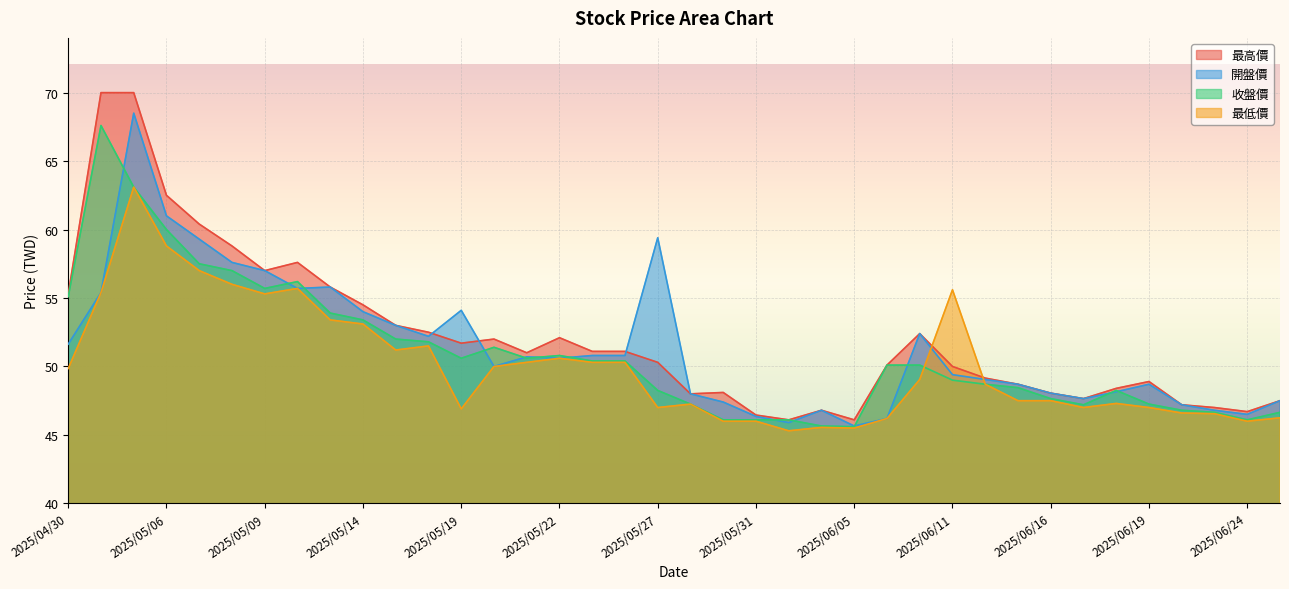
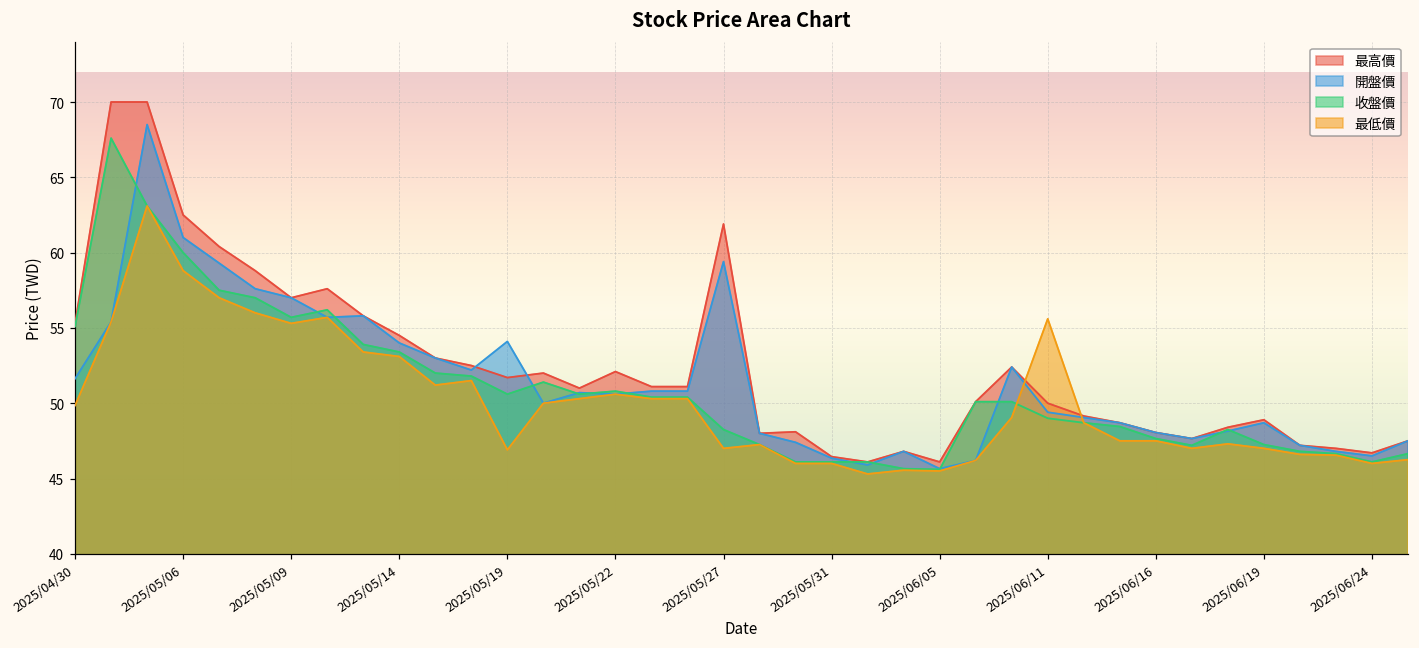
  {
    "最高價": {
      "2025/04/30": 55.3,
      "2025/05/06": 62.5,
      "2025/05/14": 54.5,
      "2025/05/19": 51.7,
      "2025/05/22": 52.1,
-     "2025/05/27": 50.3,
+     "2025/05/27": 61.9,
      "2025/06/05": 46.1,
      "2025/06/11": 50.0,
      "2025/06/19": 48.9,
      "2025/06/24": 46.7
    },
    "開盤價": {
      "2025/04/30": 51.6,
      "2025/05/06": 61.0,
      "2025/05/14": 54.0,
      "2025/05/19": 54.1,
      "2025/05/27": 59.4,
      "2025/06/11": 49.4,
      "2025/06/19": 48.7,
      "2025/06/24": 46.5
    },
    "收盤價": {
      "2025/04/30": 55.1,
      "2025/05/06": 60.0,
      "2025/05/09": 55.7,
      "2025/05/14": 53.4,
      "2025/05/19": 50.6,
      "2025/05/22": 50.8,
      "2025/05/27": 48.3,
      "2025/06/11": 49.0,
      "2025/06/19": 47.3
    },
    "最低價": {
      "2025/04/30": 49.9,
      "2025/05/06": 58.8,
      "2025/05/09": 55.3,
      "2025/05/14": 53.1,
      "2025/05/19": 46.9,
      "2025/05/27": 47.0,
      "2025/06/11": 55.6,
      "2025/06/19": 47.0
    }
  }
